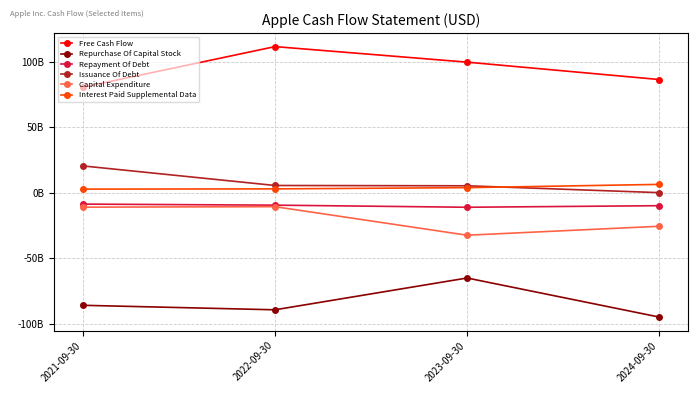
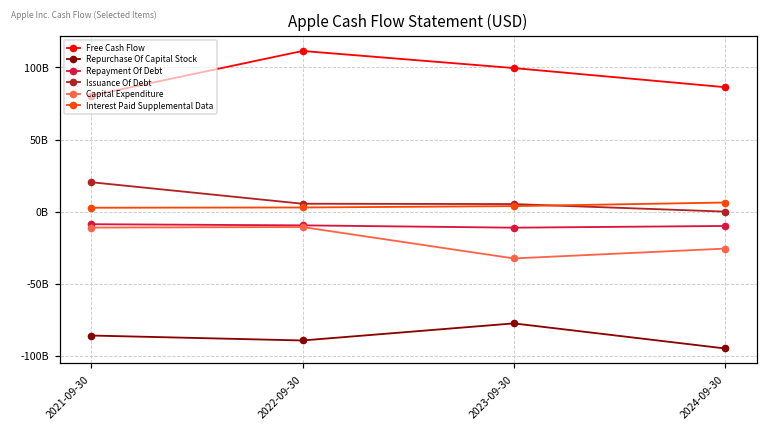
  {
    "Free Cash Flow": {
      "2022-09-30": 111000000000,
      "2023-09-30": 100000000000,
      "2024-09-30": 86000000000
    },
    "Repurchase Of Capital Stock": {
      "2021-09-30": -86000000000,
      "2022-09-30": -89000000000,
-     "2023-09-30": -65000000000,
+     "2023-09-30": -78000000000,
      "2024-09-30": -95000000000
    },
    "Capital Expenditure": {
      "2021-09-30": -11000000000,
      "2023-09-30": -32000000000,
      "2024-09-30": -26000000000
    },
    "Interest Paid Supplemental Data": {
      "2021-09-30": 3000000000,
      "2022-09-30": 3000000000,
      "2024-09-30": 6000000000
    }
  }
